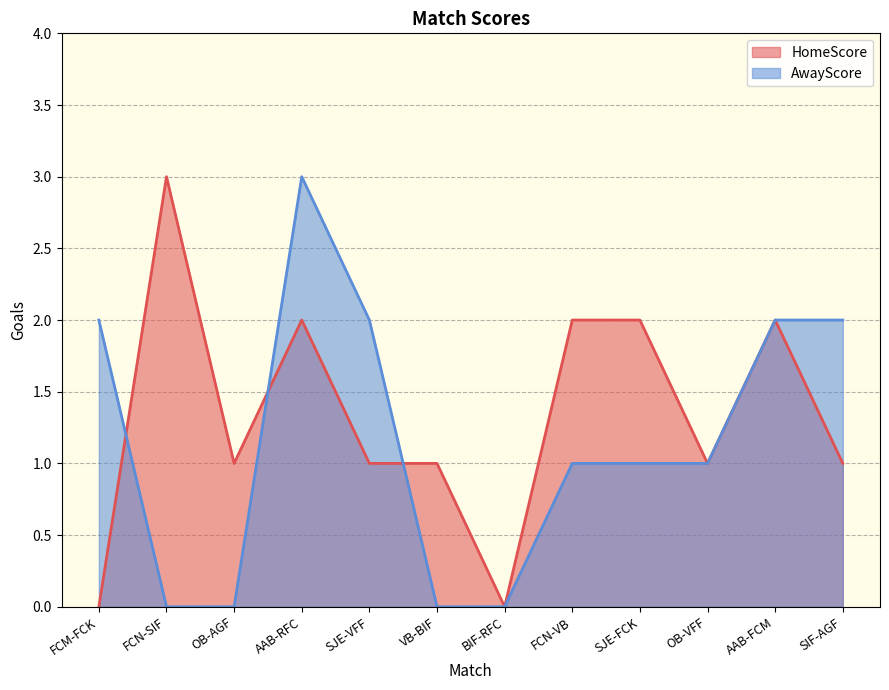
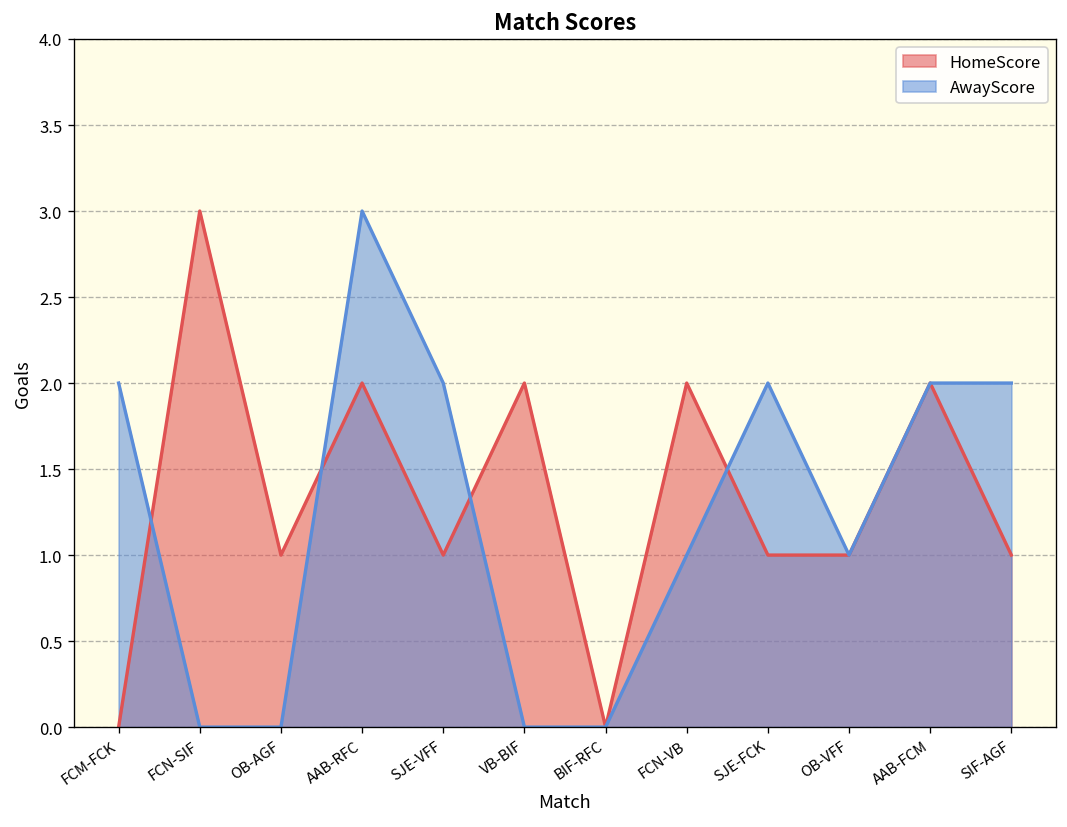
  {
    "HomeScore": {
      "FCM-FCK": 0,
      "FCN-SIF": 3,
      "OB-AGF": 1,
      "AAB-RFC": 2,
      "SJE-VFF": 1,
-     "VB-BIF": 1,
+     "VB-BIF": 2,
      "FCN-VB": 2,
-     "SJE-FCK": 2,
+     "SJE-FCK": 1,
      "SIF-AGF": 1
    },
    "AwayScore": {
      "FCM-FCK": 2,
      "FCN-SIF": 0,
      "OB-AGF": 0,
      "AAB-RFC": 3,
      "SJE-VFF": 2,
      "VB-BIF": 0,
      "FCN-VB": 1,
-     "SJE-FCK": 1,
+     "SJE-FCK": 2,
      "SIF-AGF": 2
    }
  }
